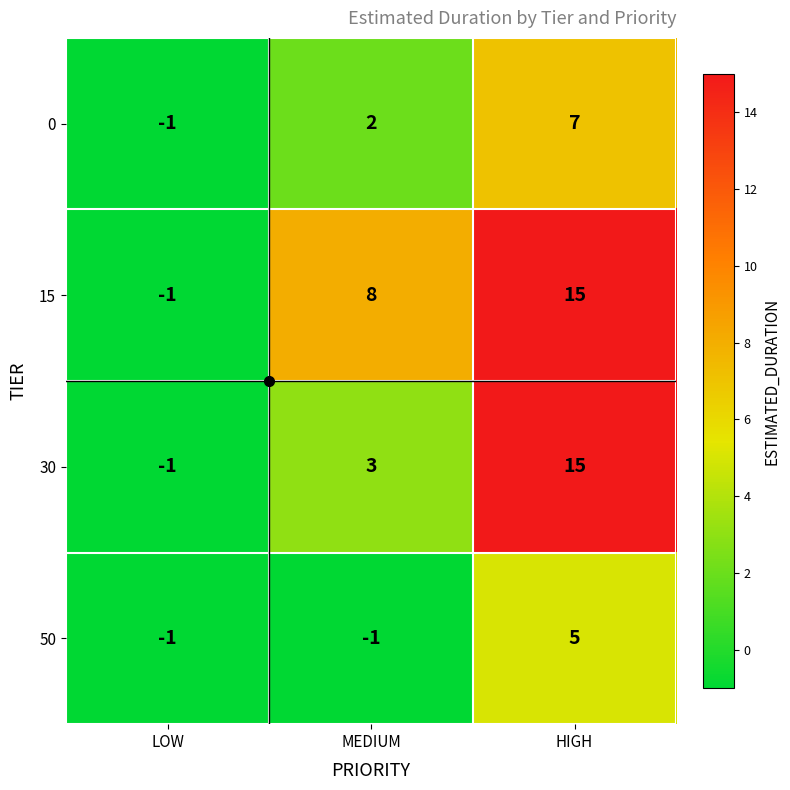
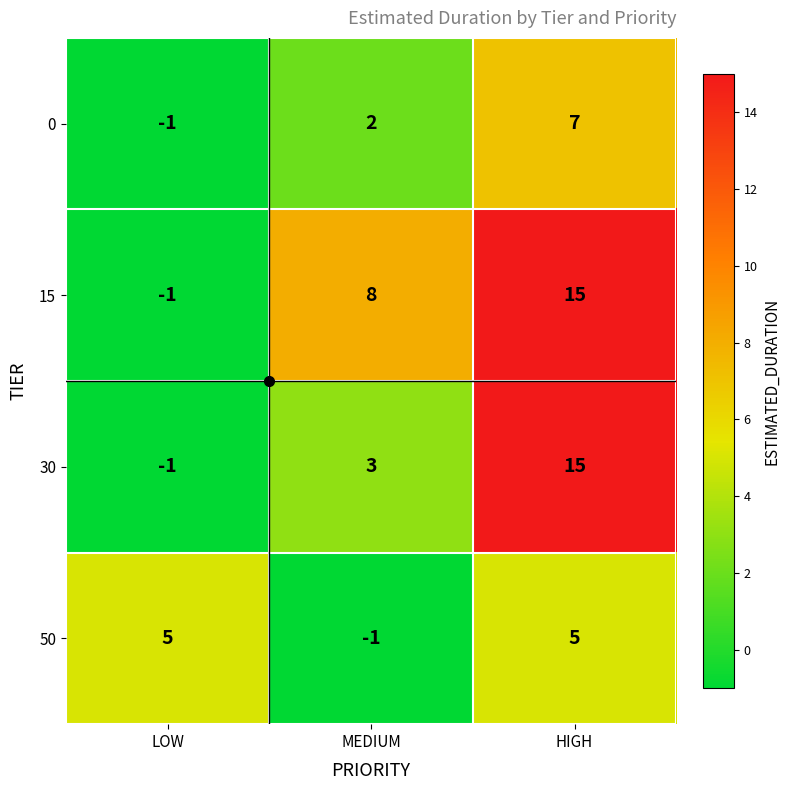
  {
    "0": {
      "LOW": -1,
      "MEDIUM": 2,
      "HIGH": 7
    },
    "15": {
      "LOW": -1,
      "MEDIUM": 8,
      "HIGH": 15
    },
    "30": {
      "LOW": -1,
      "MEDIUM": 3,
      "HIGH": 15
    },
    "50": {
-     "LOW": -1,
+     "LOW": 5,
      "MEDIUM": -1,
      "HIGH": 5
    }
  }
